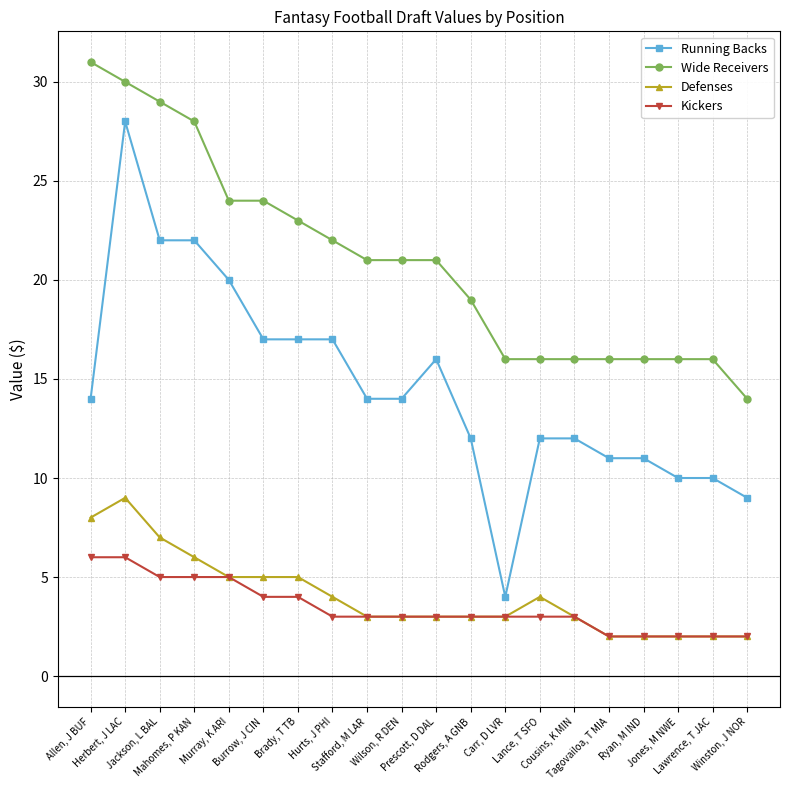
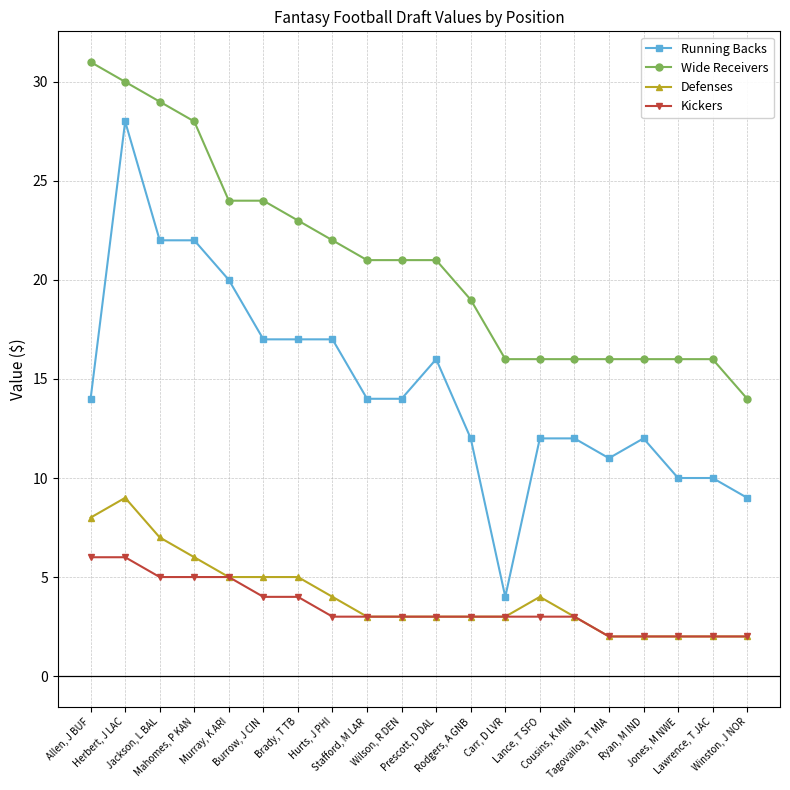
  {
    "Running Backs": {
      "Allen, J BUF": 14,
      "Herbert, J LAC": 28,
      "Jackson, L BAL": 22,
      "Mahomes, P KAN": 22,
      "Murray, K ARI": 20,
      "Burrow, J CIN": 17,
      "Brady, T TB": 17,
      "Hurts, J PHI": 17,
      "Stafford, M LAR": 14,
      "Wilson, R DEN": 14,
      "Prescott, D DAL": 16,
      "Rodgers, A GNB": 12,
      "Carr, D LVR": 4,
      "Lance, T SFO": 12,
      "Cousins, K MIN": 12,
      "Tagovailoa, T MIA": 11,
-     "Ryan, M IND": 11,
+     "Ryan, M IND": 12,
      "Jones, M NWE": 10,
      "Lawrence, T JAC": 10,
      "Winston, J NOR": 9
    },
    "Wide Receivers": {
      "Allen, J BUF": 31,
      "Herbert, J LAC": 30,
      "Jackson, L BAL": 29,
      "Mahomes, P KAN": 28,
      "Murray, K ARI": 24,
      "Burrow, J CIN": 24,
      "Brady, T TB": 23,
      "Hurts, J PHI": 22,
      "Stafford, M LAR": 21,
      "Wilson, R DEN": 21,
      "Prescott, D DAL": 21,
      "Rodgers, A GNB": 19,
      "Carr, D LVR": 16,
      "Lance, T SFO": 16,
      "Cousins, K MIN": 16,
      "Tagovailoa, T MIA": 16,
      "Ryan, M IND": 16,
      "Jones, M NWE": 16,
      "Lawrence, T JAC": 16,
      "Winston, J NOR": 14
    },
    "Defenses": {
      "Allen, J BUF": 8,
      "Herbert, J LAC": 9,
      "Jackson, L BAL": 7,
      "Mahomes, P KAN": 6,
      "Burrow, J CIN": 5,
      "Brady, T TB": 5,
      "Hurts, J PHI": 4,
      "Lance, T SFO": 4
    },
    "Kickers": {
      "Allen, J BUF": 6,
      "Herbert, J LAC": 6,
      "Jackson, L BAL": 5,
      "Mahomes, P KAN": 5,
      "Burrow, J CIN": 4,
      "Brady, T TB": 4,
      "Hurts, J PHI": 3,
      "Lance, T SFO": 3
    }
  }
